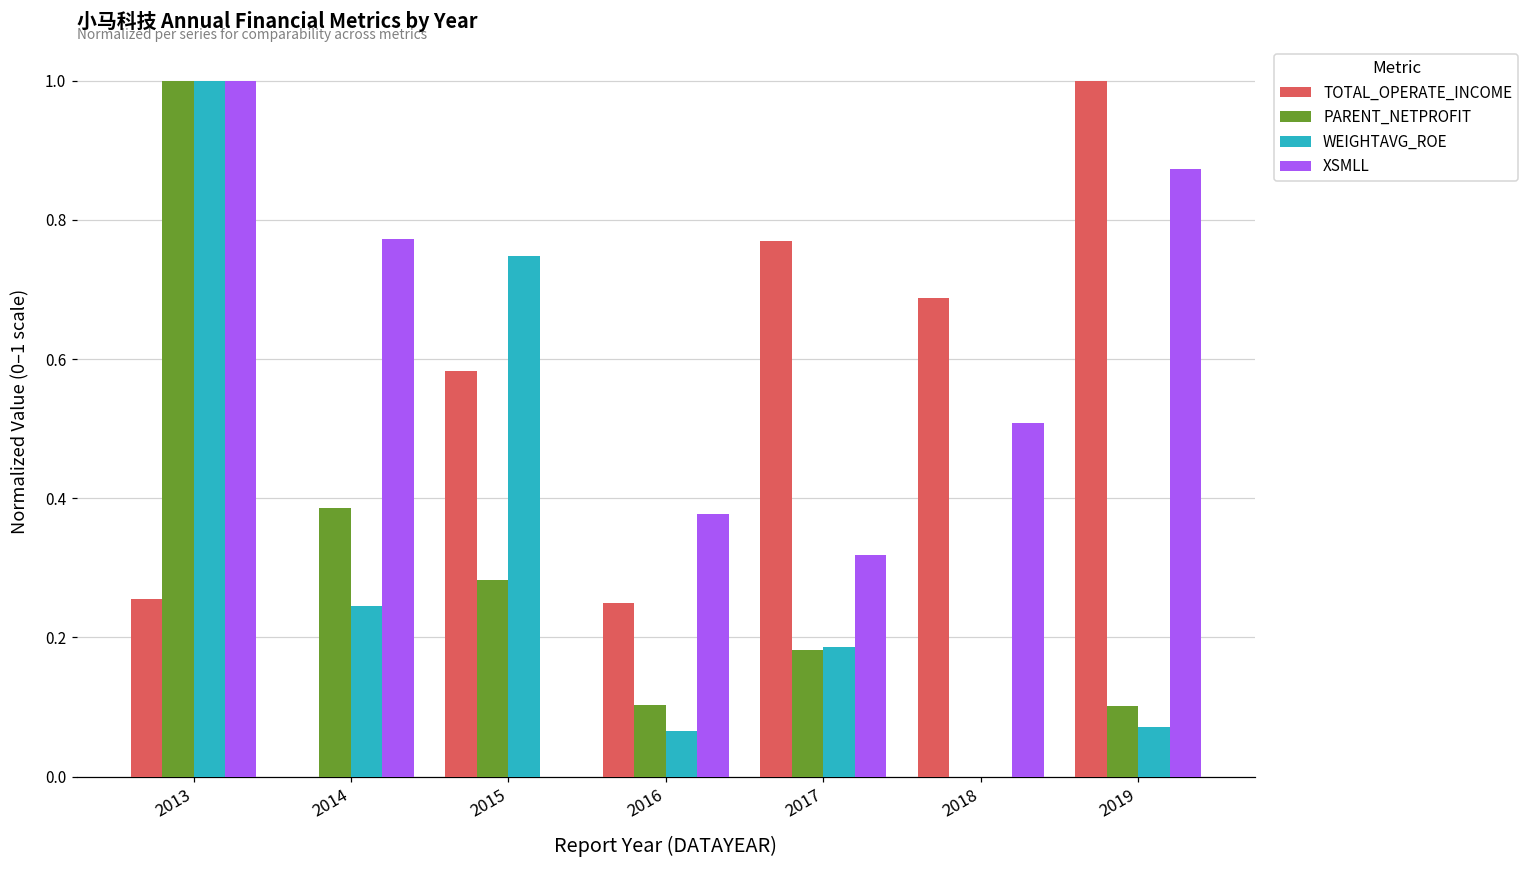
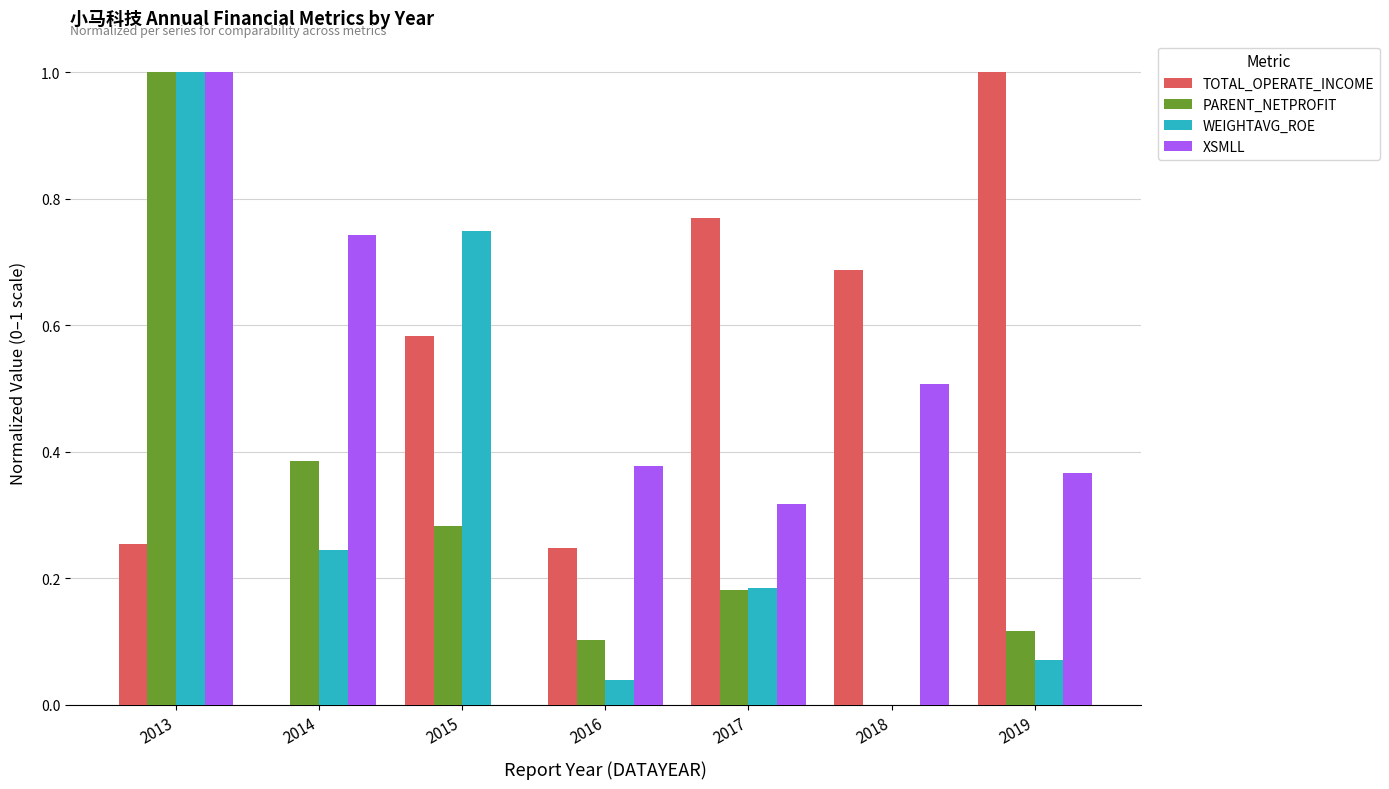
  {
    "TOTAL_OPERATE_INCOME": {
      "2013": 0.26,
      "2014": 0.00,
      "2015": 0.58,
      "2016": 0.25,
      "2017": 0.77,
      "2018": 0.69,
      "2019": 1.00
    },
    "PARENT_NETPROFIT": {
      "2013": 1.00,
      "2014": 0.39,
      "2015": 0.28,
      "2016": 0.10,
      "2017": 0.18,
      "2018": 0.00,
-     "2019": 0.10
+     "2019": 0.12
    },
    "WEIGHTAVG_ROE": {
      "2013": 1.00,
      "2014": 0.24,
      "2015": 0.75,
-     "2016": 0.06,
+     "2016": 0.04,
      "2017": 0.19,
      "2018": 0.00,
      "2019": 0.07
    },
    "XSMLL": {
      "2013": 1.00,
-     "2014": 0.77,
+     "2014": 0.74,
      "2015": 0.00,
      "2016": 0.38,
      "2017": 0.32,
      "2018": 0.51,
-     "2019": 0.87
+     "2019": 0.37
    }
  }
